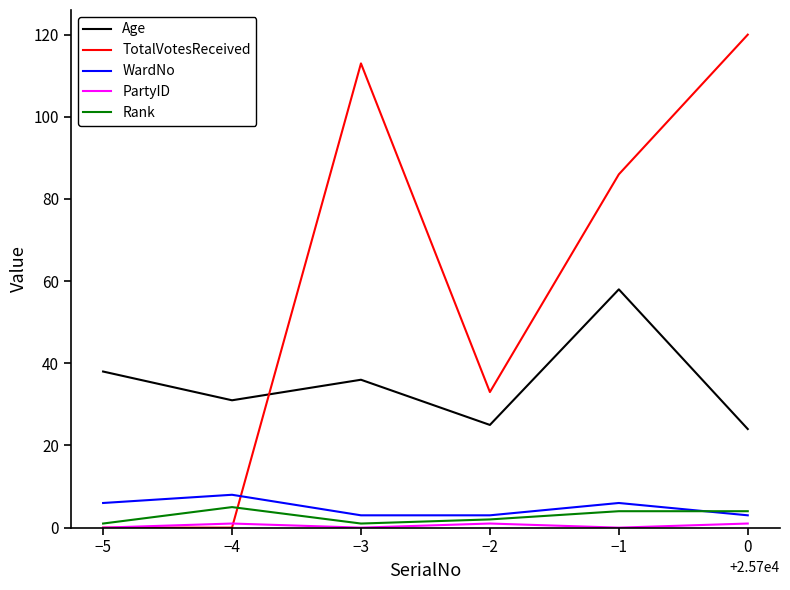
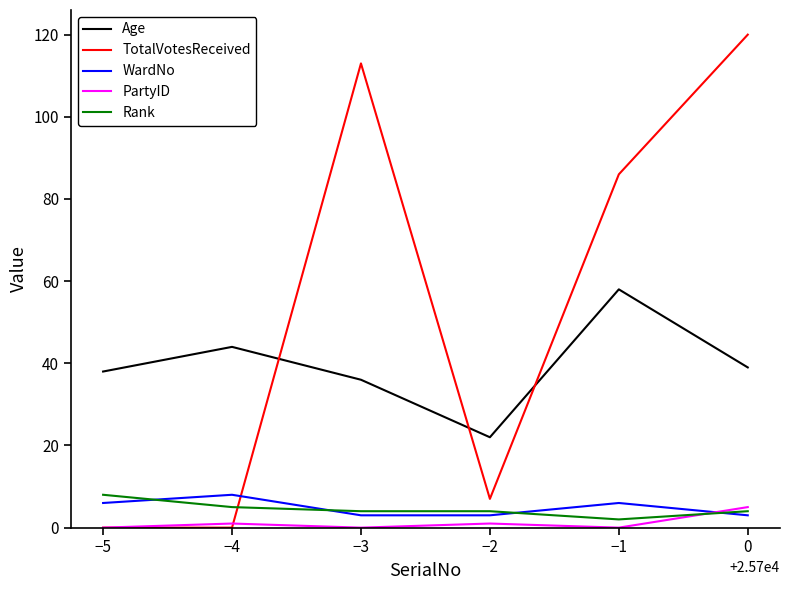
  {
    "Age": {
      "−5": 38,
-     "−4": 31,
+     "−4": 44,
      "−3": 36,
-     "−2": 25,
+     "−2": 22,
      "−1": 58,
-     "0": 24
+     "0": 39
    },
    "TotalVotesReceived": {
      "−4": 0,
      "−3": 113,
-     "−2": 33,
+     "−2": 7,
      "−1": 86,
      "0": 120
    },
    "WardNo": {
      "−5": 6,
      "−4": 8,
      "−3": 3,
      "−2": 3,
      "−1": 6,
      "0": 3
    },
    "PartyID": {
      "−4": 1,
      "−3": 0,
      "−2": 1,
      "−1": 0,
-     "0": 1
+     "0": 5
    },
    "Rank": {
-     "−5": 1,
+     "−5": 8,
      "−4": 5,
-     "−3": 1,
-     "−2": 2,
-     "−1": 4,
+     "−3": 4,
+     "−2": 4,
+     "−1": 2,
      "0": 4
    }
  }
